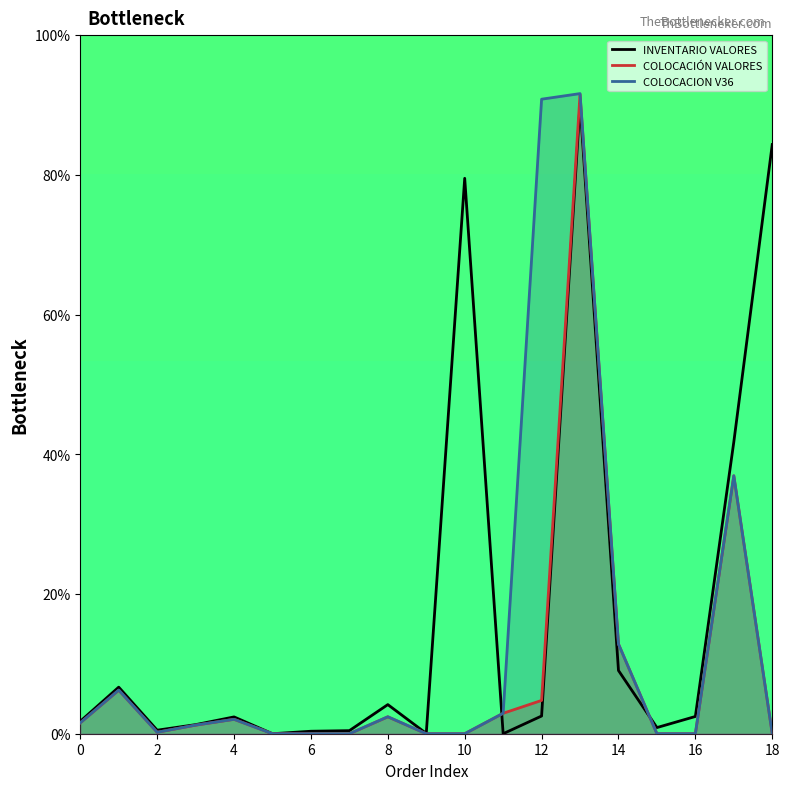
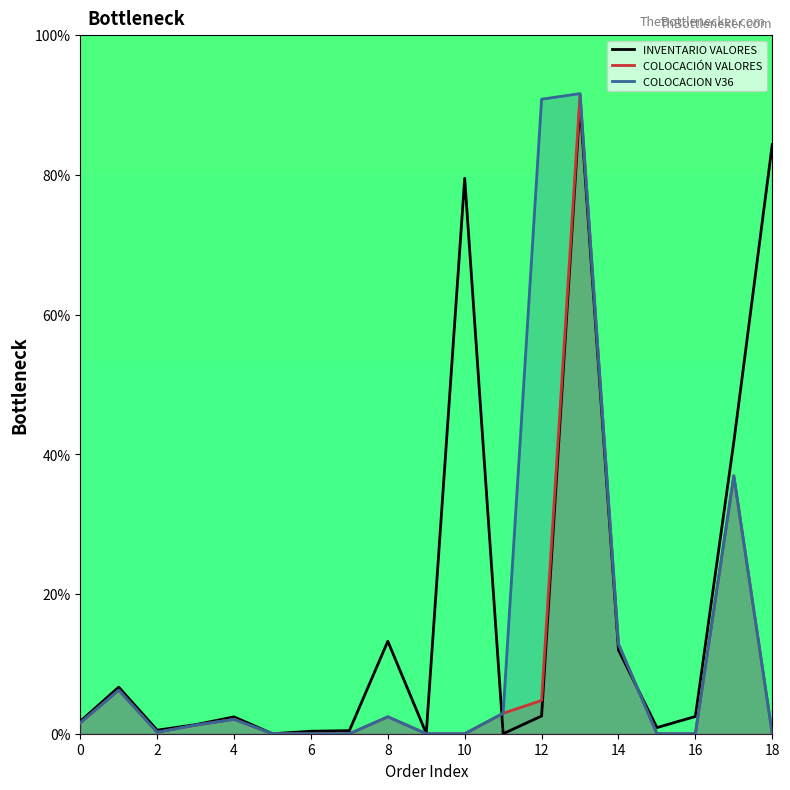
  {
    "INVENTARIO VALORES": {
-     "8": "4%",
+     "8": "13%",
      "10": "80%",
      "12": "3%",
-     "14": "9%",
+     "14": "12%",
      "16": "2%",
      "18": "84%"
    },
    "COLOCACIÓN VALORES": {
      "12": "5%"
    },
    "COLOCACION V36": {
      "12": "91%"
    }
  }
